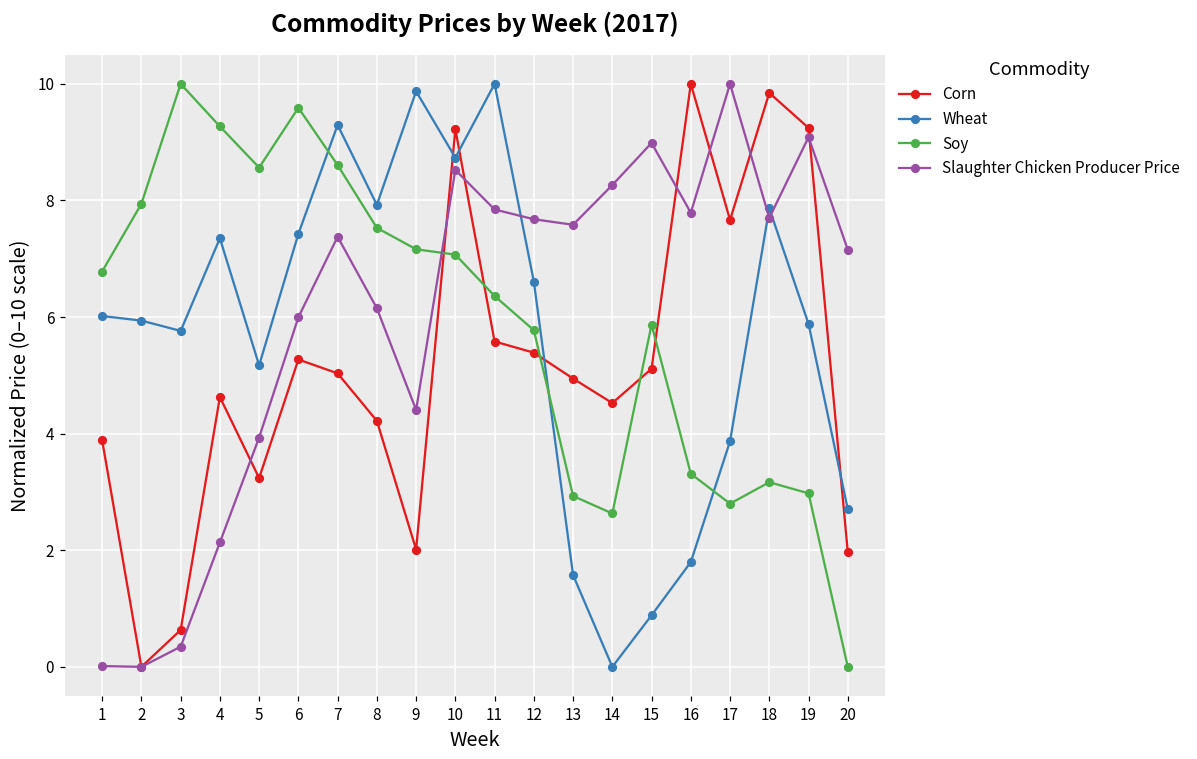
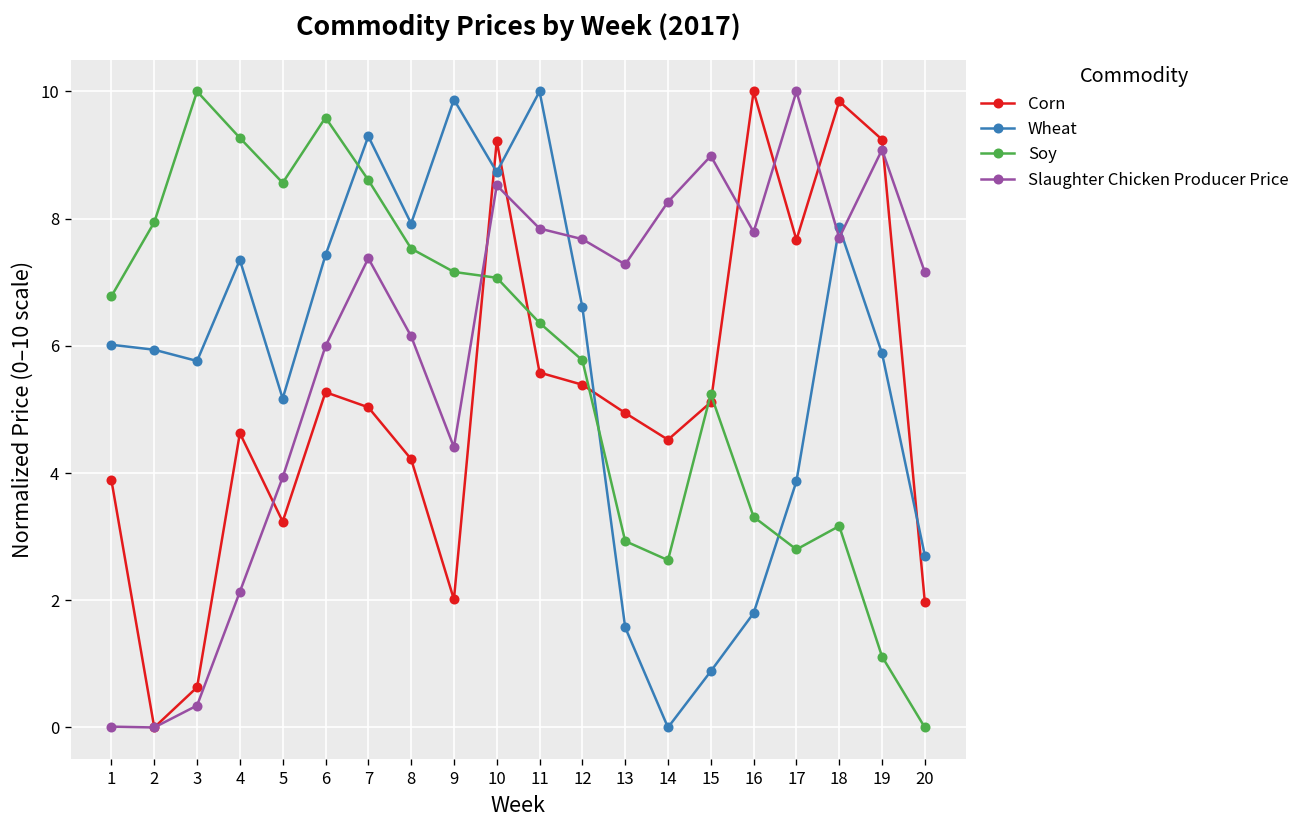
  {
    "Corn": {
      "1": 3.9,
      "3": 0.6,
      "4": 4.6,
      "5": 3.2,
      "6": 5.3,
      "7": 5.0,
      "8": 4.2,
      "9": 2.0,
      "10": 9.2,
      "11": 5.6,
      "12": 5.4,
      "13": 4.9,
      "14": 4.5,
      "15": 5.1,
      "16": 10.0,
      "17": 7.7,
      "18": 9.8,
      "19": 9.2,
      "20": 2.0
    },
    "Wheat": {
      "1": 6.0,
      "2": 5.9,
      "3": 5.8,
      "4": 7.4,
      "5": 5.2,
      "6": 7.4,
      "7": 9.3,
      "8": 7.9,
      "9": 9.9,
      "10": 8.7,
      "11": 10.0,
      "12": 6.6,
      "13": 1.6,
      "14": 0.0,
      "15": 0.9,
      "16": 1.8,
      "17": 3.9,
      "18": 7.9,
      "19": 5.9,
      "20": 2.7
    },
    "Soy": {
      "1": 6.8,
      "2": 7.9,
      "3": 10.0,
      "4": 9.3,
      "5": 8.6,
      "6": 9.6,
      "7": 8.6,
      "8": 7.5,
      "9": 7.2,
      "10": 7.1,
      "11": 6.4,
      "12": 5.8,
      "13": 2.9,
      "14": 2.6,
-     "15": 5.9,
+     "15": 5.2,
      "16": 3.3,
      "17": 2.8,
      "18": 3.2,
-     "19": 3.0,
+     "19": 1.1,
      "20": 0.0
    },
    "Slaughter Chicken Producer Price": {
      "1": 0.0,
      "3": 0.3,
      "4": 2.1,
      "5": 3.9,
      "6": 6.0,
      "7": 7.4,
      "8": 6.2,
      "9": 4.4,
      "10": 8.5,
      "11": 7.8,
      "12": 7.7,
-     "13": 7.6,
+     "13": 7.3,
      "14": 8.3,
      "15": 9.0,
      "16": 7.8,
      "17": 10.0,
      "18": 7.7,
      "19": 9.1,
      "20": 7.2
    }
  }
